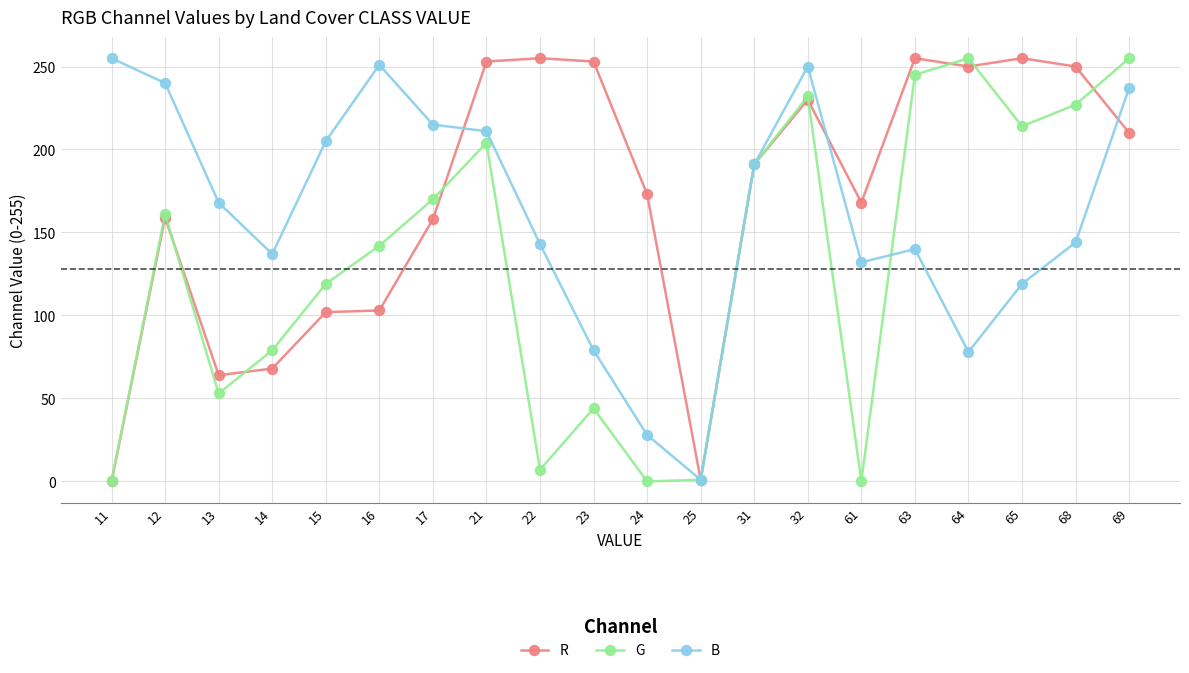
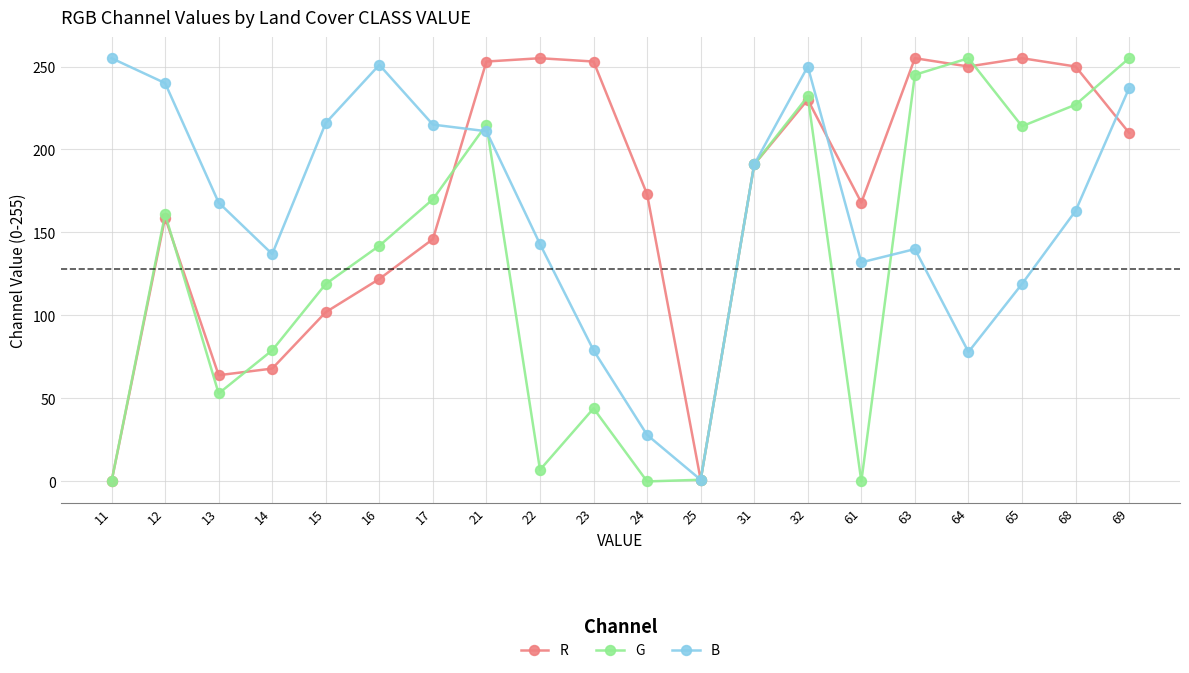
  {
    "R": {
      "12": 159,
      "13": 64,
      "14": 68,
      "15": 102,
-     "16": 103,
-     "17": 158,
+     "16": 122,
+     "17": 146,
      "21": 253,
      "22": 255,
      "23": 253,
      "24": 173,
      "32": 230,
      "61": 168,
      "63": 255,
      "64": 250,
      "65": 255,
      "68": 250,
      "69": 210
    },
    "G": {
      "12": 161,
      "13": 53,
      "14": 79,
      "15": 119,
      "16": 142,
      "17": 170,
-     "21": 204,
+     "21": 215,
      "22": 7,
      "23": 44,
      "24": 0,
      "32": 232,
      "61": 0,
      "63": 245,
      "64": 255,
      "65": 214,
      "68": 227,
      "69": 255
    },
    "B": {
      "11": 255,
      "12": 240,
      "13": 168,
      "14": 137,
-     "15": 205,
+     "15": 216,
      "16": 251,
      "17": 215,
      "21": 211,
      "22": 143,
      "23": 79,
      "24": 28,
      "32": 250,
      "61": 132,
      "63": 140,
      "64": 78,
      "65": 119,
-     "68": 144,
+     "68": 163,
      "69": 237
    }
  }
